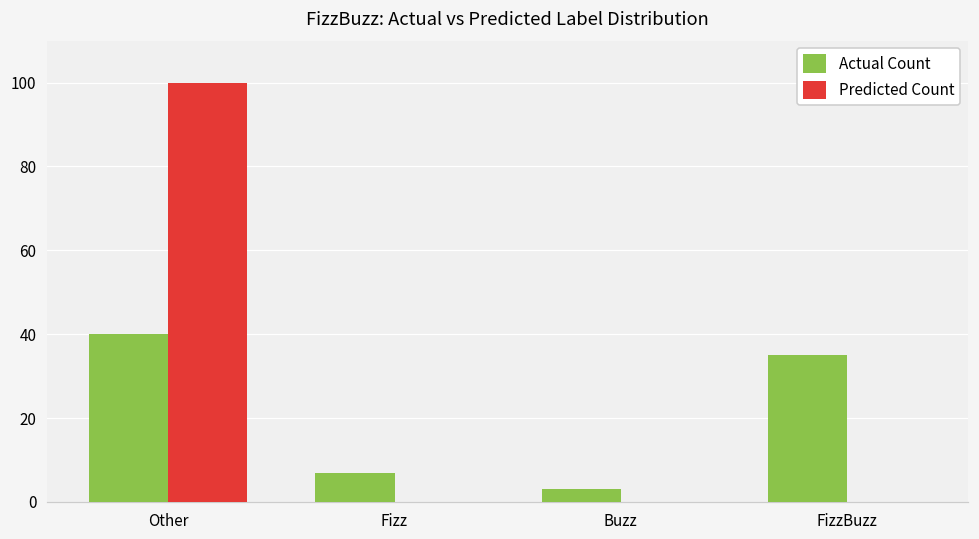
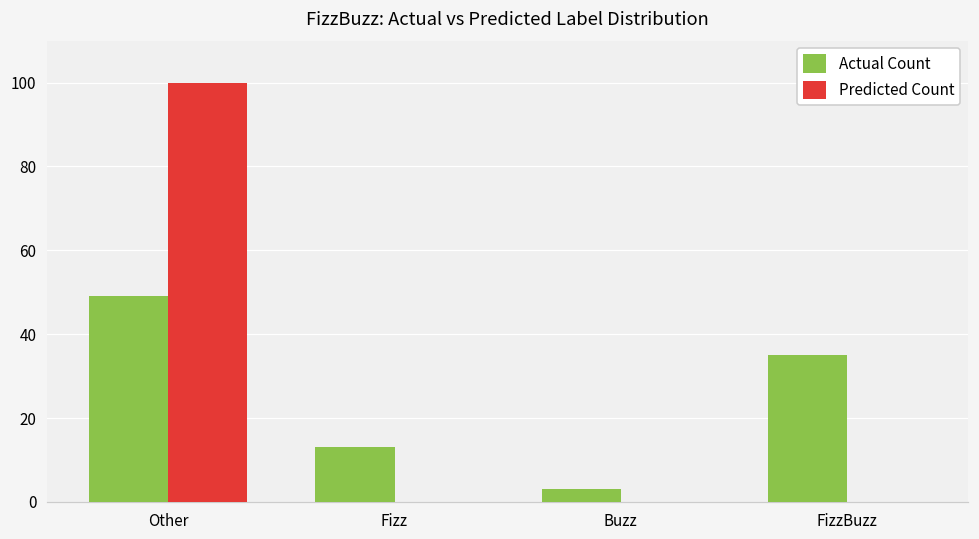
  {
    "Actual Count": {
-     "Other": 40,
-     "Fizz": 7,
+     "Other": 49,
+     "Fizz": 13,
      "Buzz": 3,
      "FizzBuzz": 35
    },
    "Predicted Count": {
      "Other": 100,
      "Fizz": 0,
      "Buzz": 0,
      "FizzBuzz": 0
    }
  }
